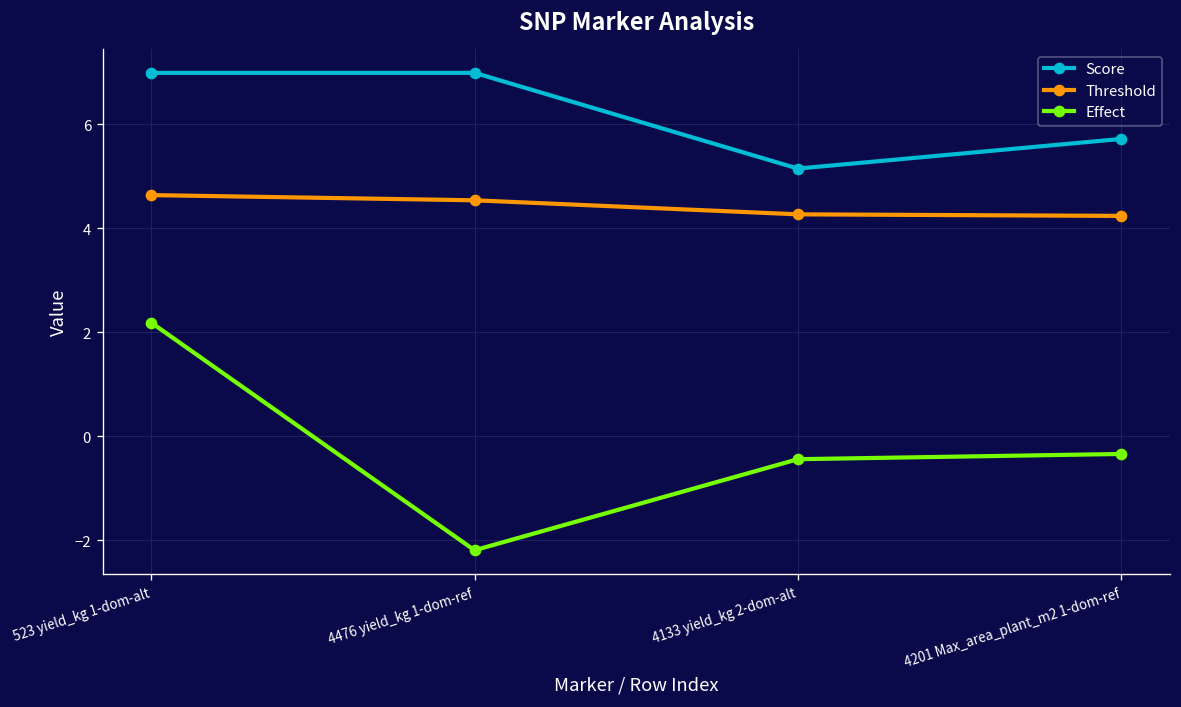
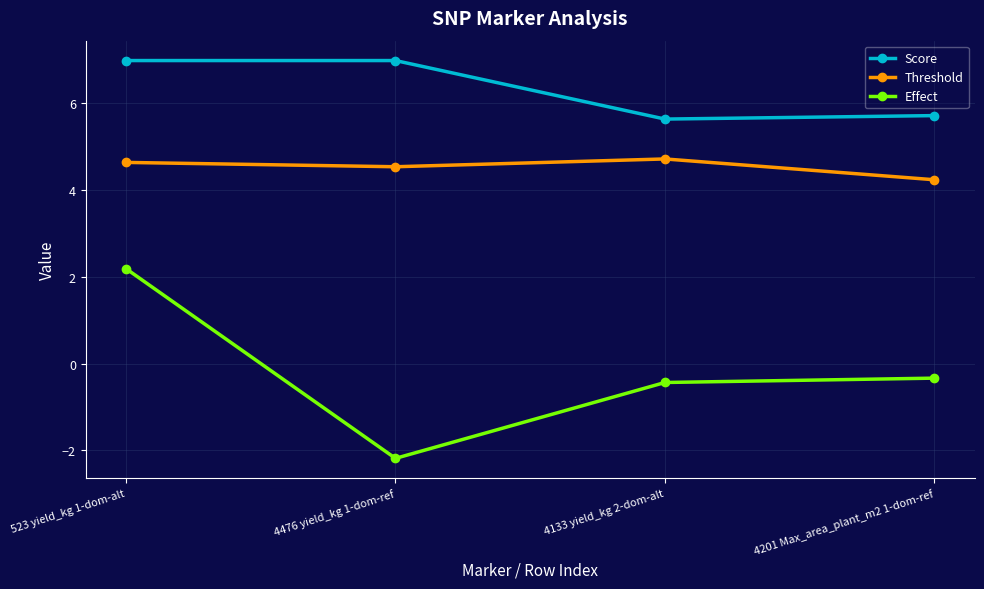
  {
    "Score": {
      "523 yield_kg 1-dom-alt": 7.0,
      "4476 yield_kg 1-dom-ref": 7.0,
-     "4133 yield_kg 2-dom-alt": 5.2,
+     "4133 yield_kg 2-dom-alt": 5.6,
      "4201 Max_area_plant_m2 1-dom-ref": 5.7
    },
    "Threshold": {
      "523 yield_kg 1-dom-alt": 4.6,
      "4476 yield_kg 1-dom-ref": 4.5,
-     "4133 yield_kg 2-dom-alt": 4.3,
+     "4133 yield_kg 2-dom-alt": 4.7,
      "4201 Max_area_plant_m2 1-dom-ref": 4.2
    },
    "Effect": {
      "523 yield_kg 1-dom-alt": 2.2,
      "4476 yield_kg 1-dom-ref": -2.2,
      "4133 yield_kg 2-dom-alt": -0.4,
      "4201 Max_area_plant_m2 1-dom-ref": -0.3
    }
  }
